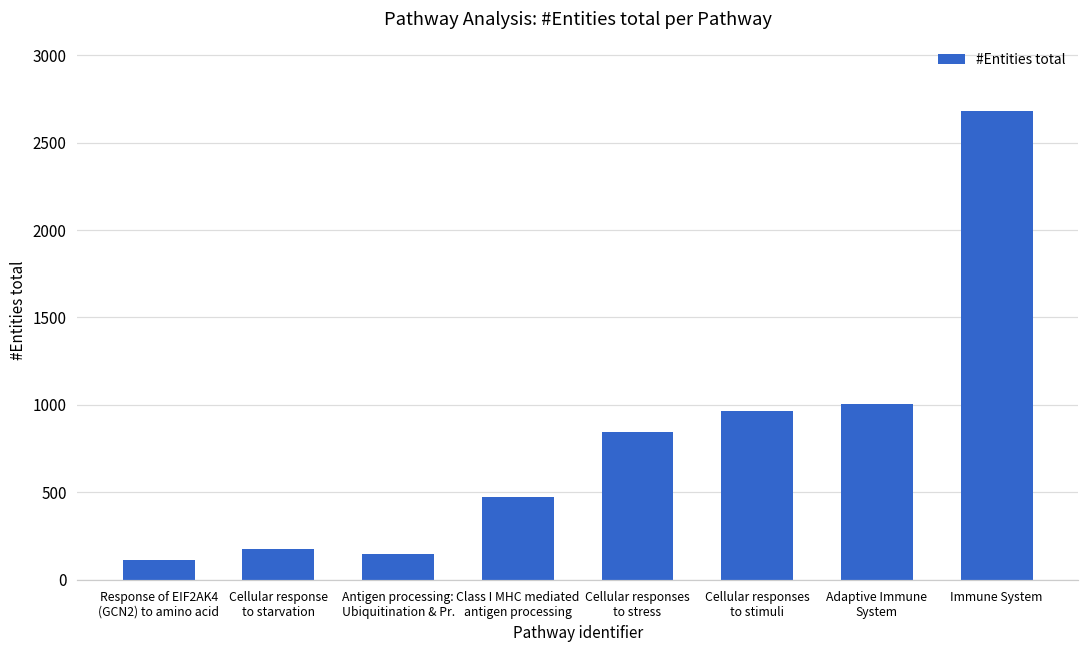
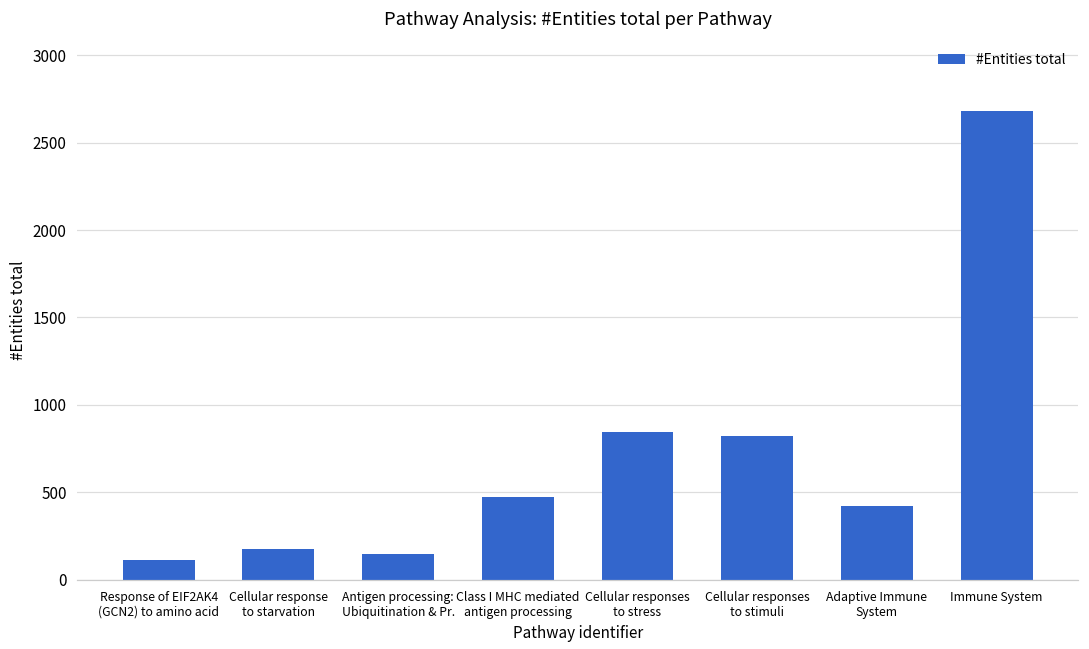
  {
    "Response of EIF2AK4 (GCN2) to amino acid": 120,
    "Cellular response to starvation": 180,
    "Antigen processing: Ubiquitination & Pr.": 150,
    "Class I MHC mediated antigen processing": 470,
    "Cellular responses to stress": 850,
-   "Cellular responses to stimuli": 970,
-   "Adaptive Immune System": 1000,
+   "Cellular responses to stimuli": 820,
+   "Adaptive Immune System": 420,
    "Immune System": 2680
  }
